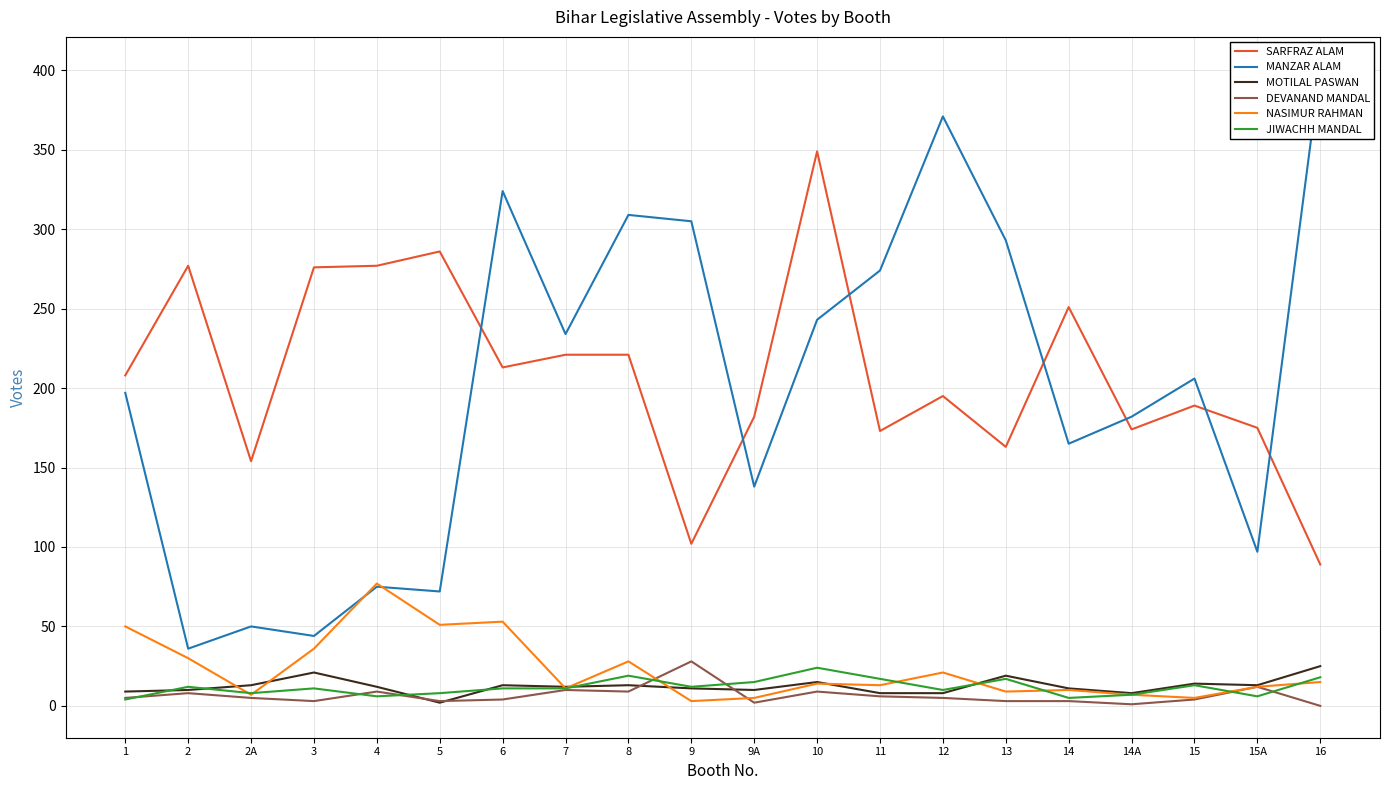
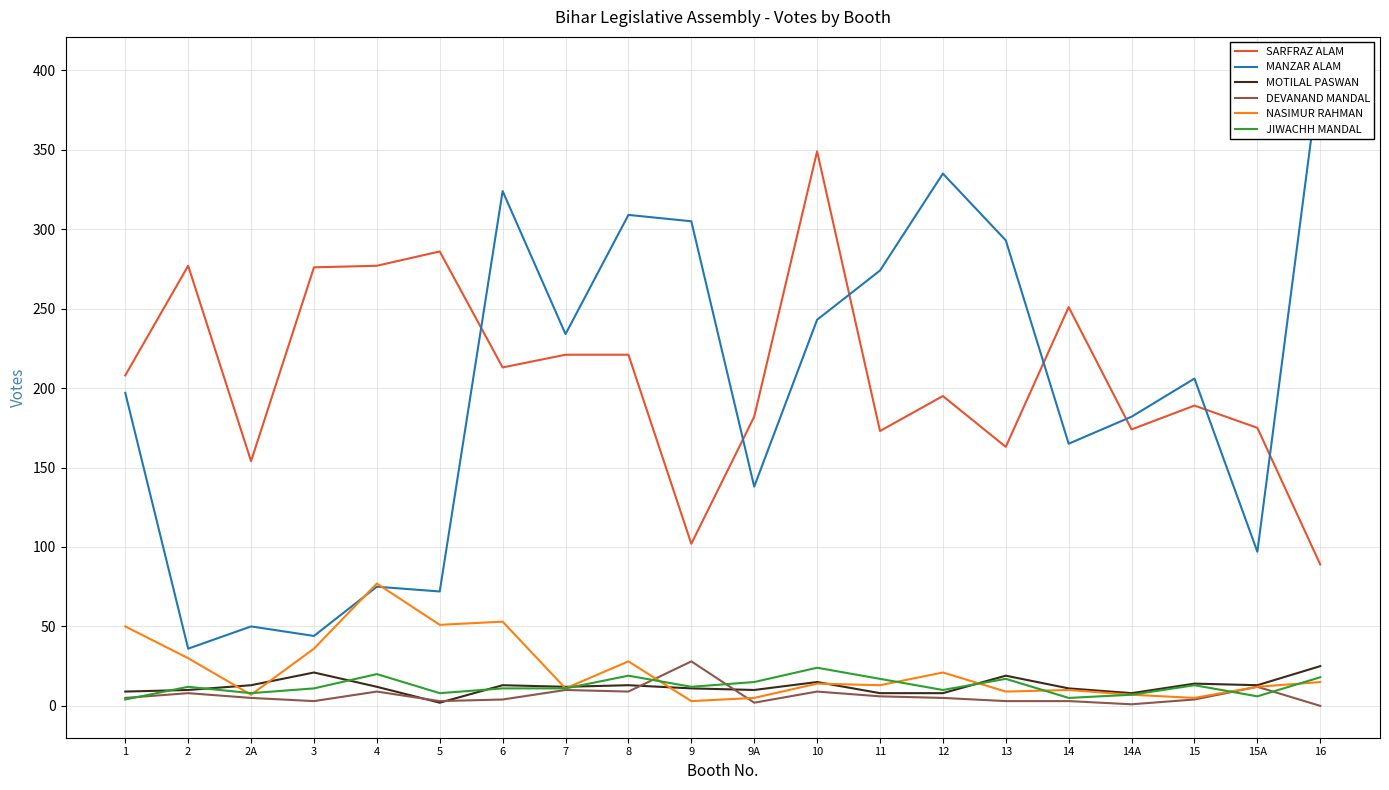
  {
    "MANZAR ALAM": {
      "1": 197,
      "2": 36,
      "2A": 50,
      "3": 44,
      "4": 75,
      "5": 72,
      "6": 324,
      "7": 234,
      "8": 309,
      "9": 305,
      "9A": 138,
      "10": 243,
      "11": 274,
-     "12": 371,
+     "12": 335,
      "13": 293,
      "14": 165,
      "14A": 182,
      "15": 206,
      "15A": 97
    },
    "MOTILAL PASWAN": {
      "1": 9,
      "2": 10,
      "2A": 13,
      "3": 21,
      "4": 12,
      "6": 13,
      "8": 13,
      "9A": 10,
      "11": 8,
      "12": 8,
      "13": 19,
      "16": 25
    },
    "DEVANAND MANDAL": {
      "2": 8,
      "2A": 5,
      "3": 3,
      "4": 9,
      "6": 4,
      "8": 9,
      "9": 28,
      "9A": 2,
      "10": 9,
      "11": 6,
      "12": 5,
      "13": 3,
      "14": 3,
      "14A": 1,
      "16": 0
    },
    "JIWACHH MANDAL": {
      "2": 12,
      "3": 11,
-     "4": 6,
+     "4": 20,
      "5": 8,
      "6": 11,
      "8": 19,
      "9A": 15,
      "10": 24,
      "11": 17,
      "12": 10,
      "13": 17,
      "14": 5,
      "15A": 6,
      "16": 18
    }
  }
